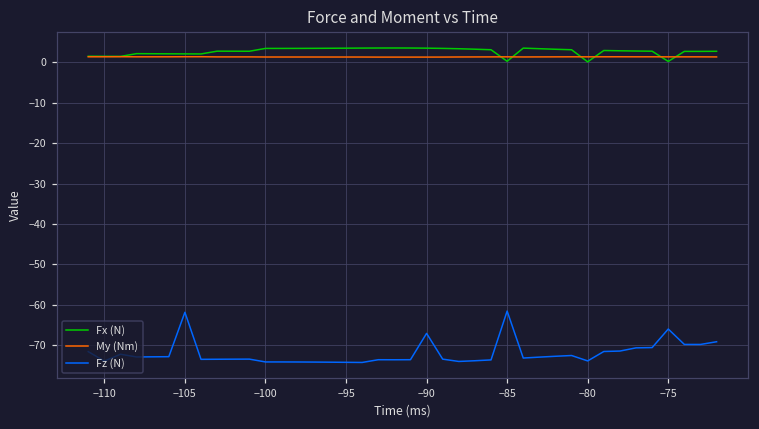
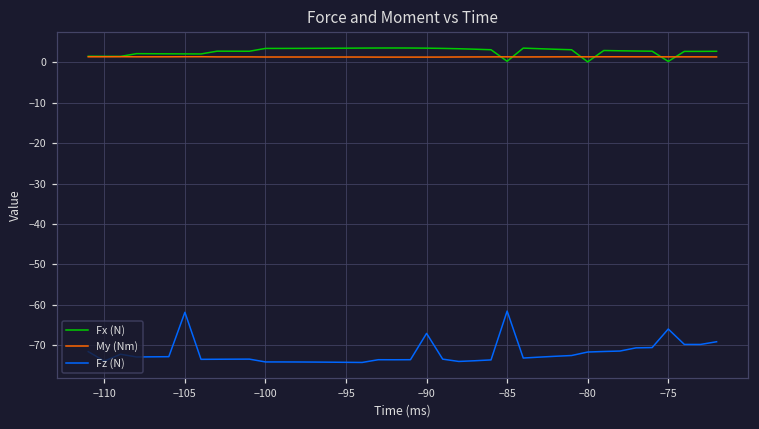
  {
    "Fx (N)": {
      "−105": 2,
      "−100": 3,
      "−95": 4,
      "−90": 4,
      "−85": 0,
      "−80": 0,
      "−75": 0
    },
    "My (Nm)": {
      "−105": 1,
      "−100": 1,
      "−95": 1,
      "−90": 1,
      "−85": 1,
      "−80": 1,
      "−75": 1
    },
    "Fz (N)": {
      "−105": -62,
      "−100": -74,
      "−95": -74,
      "−90": -67,
      "−85": -62,
-     "−80": -74,
+     "−80": -72,
      "−75": -66
    }
  }
